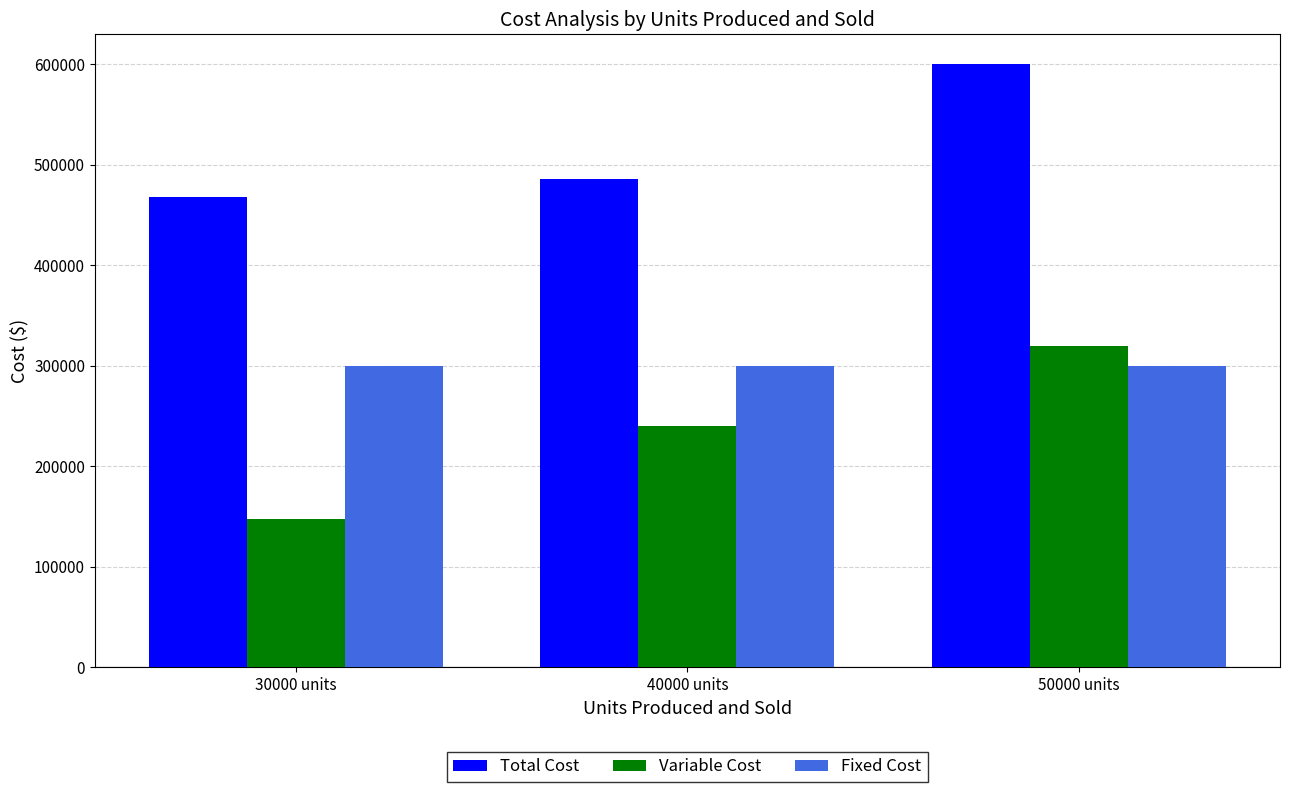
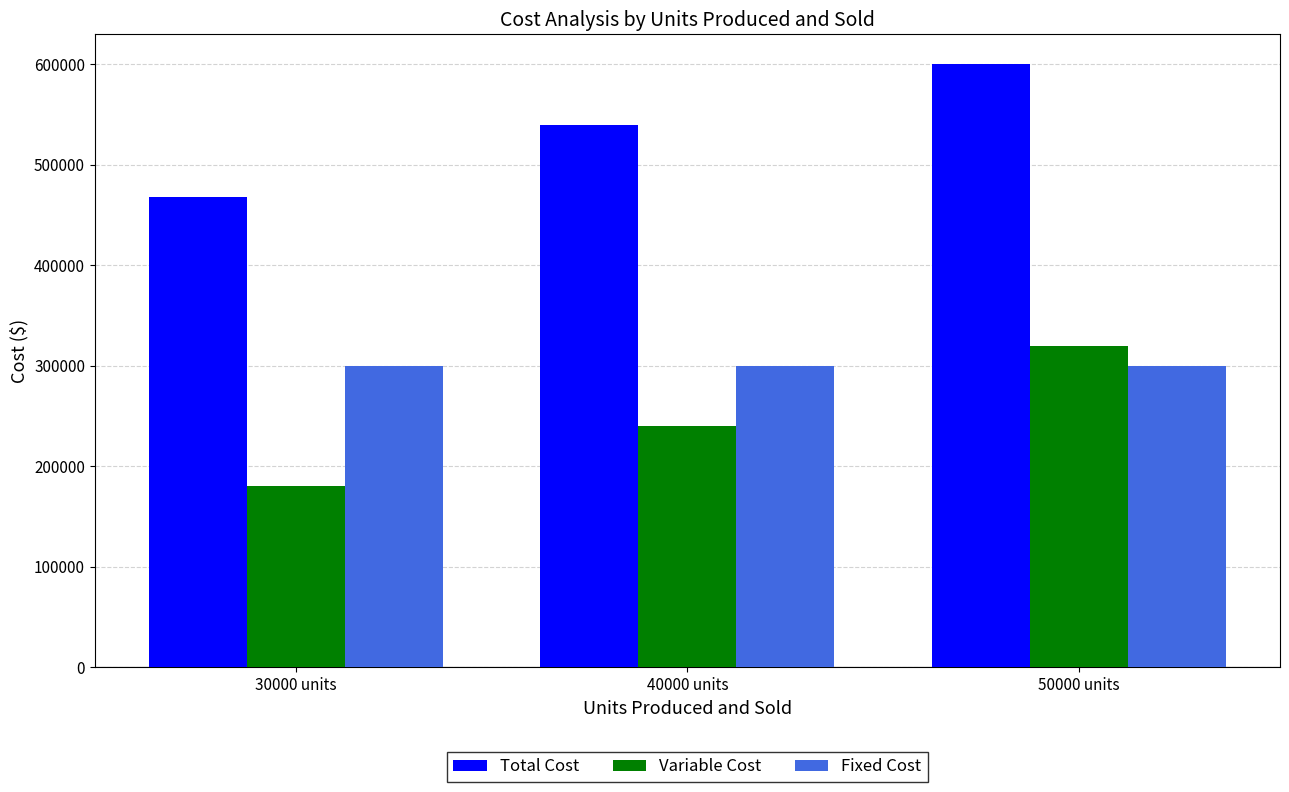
  {
    "Total Cost": {
      "30000 units": 468000,
-     "40000 units": 486000,
+     "40000 units": 540000,
      "50000 units": 600000
    },
    "Variable Cost": {
-     "30000 units": 148000,
+     "30000 units": 180000,
      "40000 units": 240000,
      "50000 units": 319000
    },
    "Fixed Cost": {
      "30000 units": 300000,
      "40000 units": 300000,
      "50000 units": 300000
    }
  }
